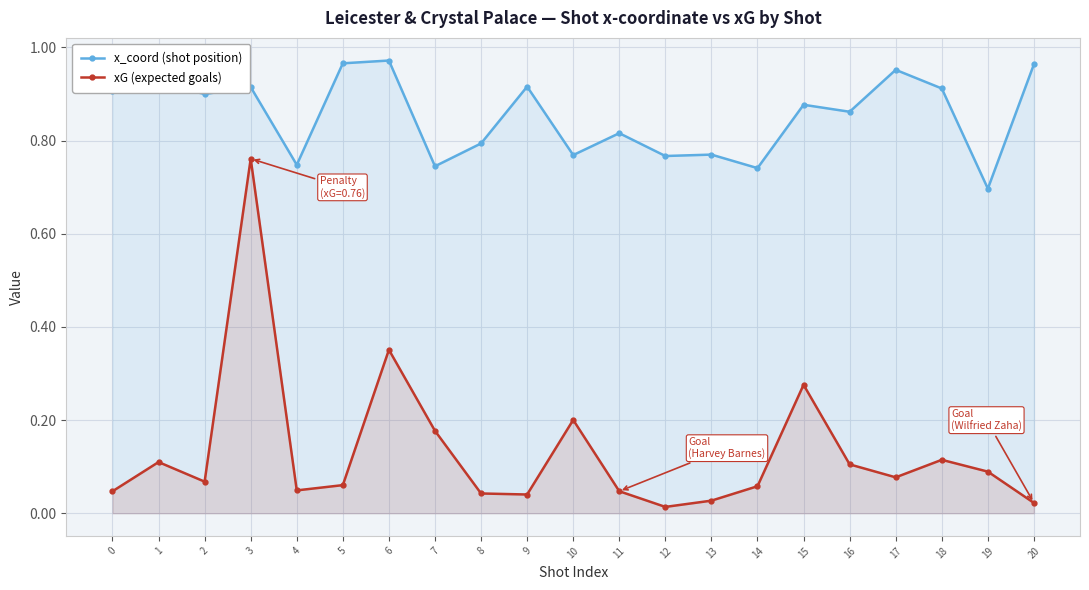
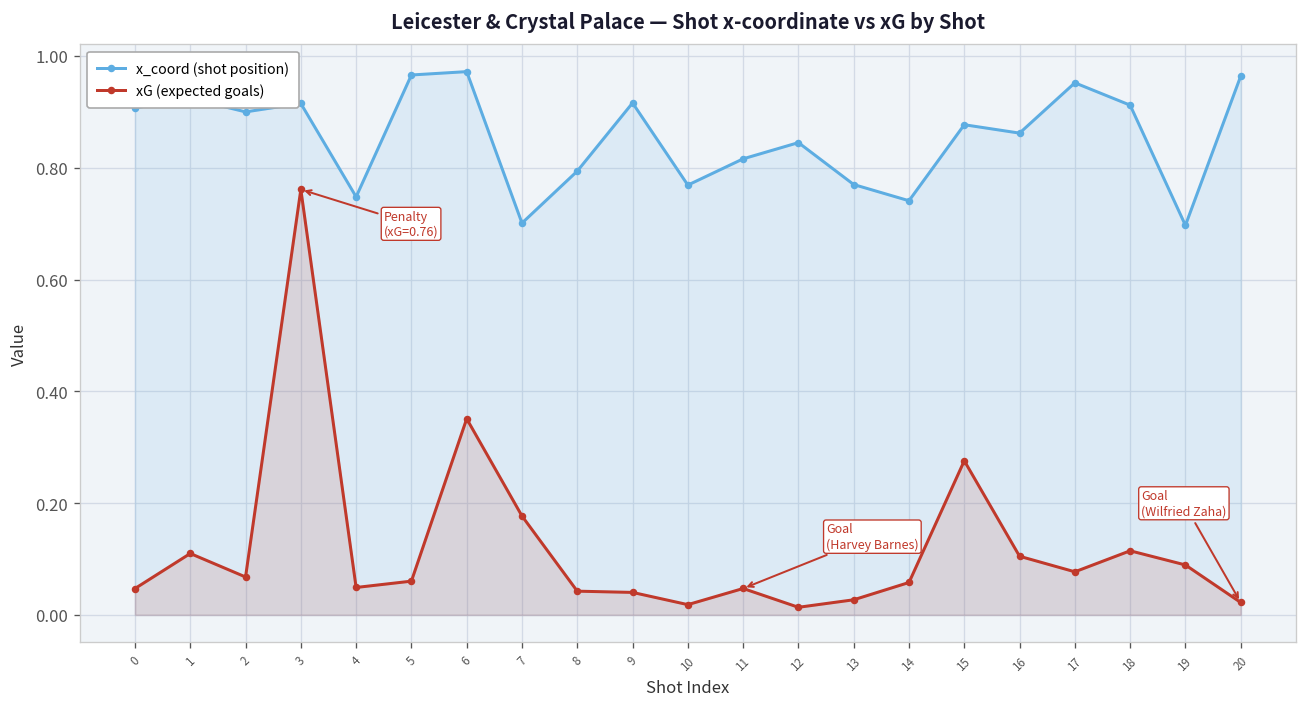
  {
    "x_coord (shot position)": {
      "2": 0.90,
      "3": 0.92,
      "5": 0.97,
      "6": 0.97,
-     "7": 0.75,
+     "7": 0.70,
      "8": 0.79,
      "9": 0.92,
      "10": 0.77,
      "11": 0.82,
-     "12": 0.77,
+     "12": 0.85,
      "13": 0.77,
      "14": 0.74,
      "15": 0.88,
      "16": 0.86,
      "17": 0.95,
      "18": 0.91,
      "19": 0.70,
      "20": 0.96
    },
    "xG (expected goals)": {
      "0": 0.05,
      "1": 0.11,
      "2": 0.07,
      "3": 0.76,
      "4": 0.05,
      "5": 0.06,
      "6": 0.35,
      "7": 0.18,
      "8": 0.04,
      "9": 0.04,
-     "10": 0.20,
+     "10": 0.02,
      "11": 0.05,
      "12": 0.01,
      "13": 0.03,
      "14": 0.06,
      "15": 0.28,
      "16": 0.10,
      "17": 0.08,
      "18": 0.11,
      "19": 0.09,
      "20": 0.02
    }
  }
